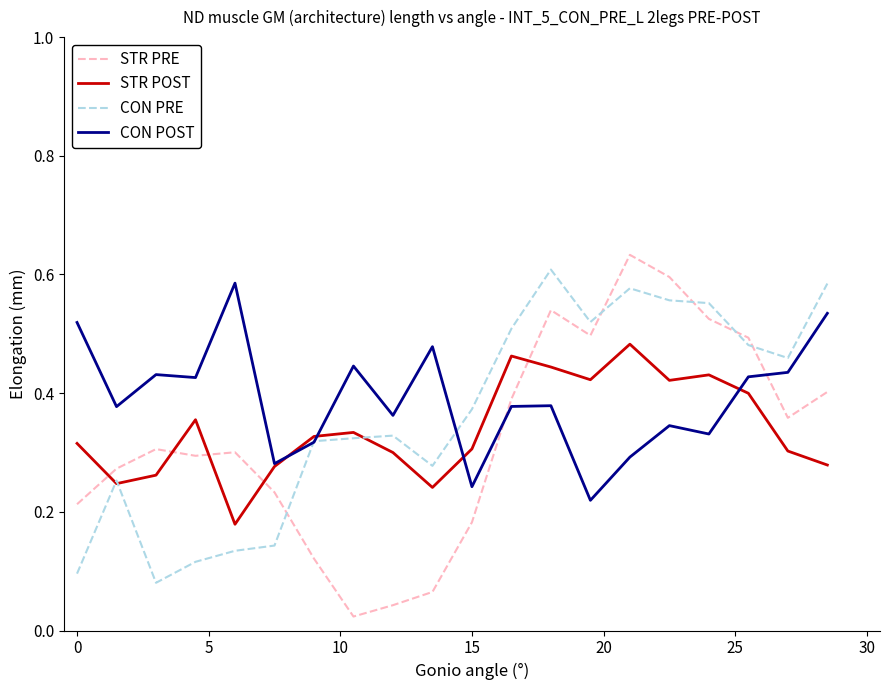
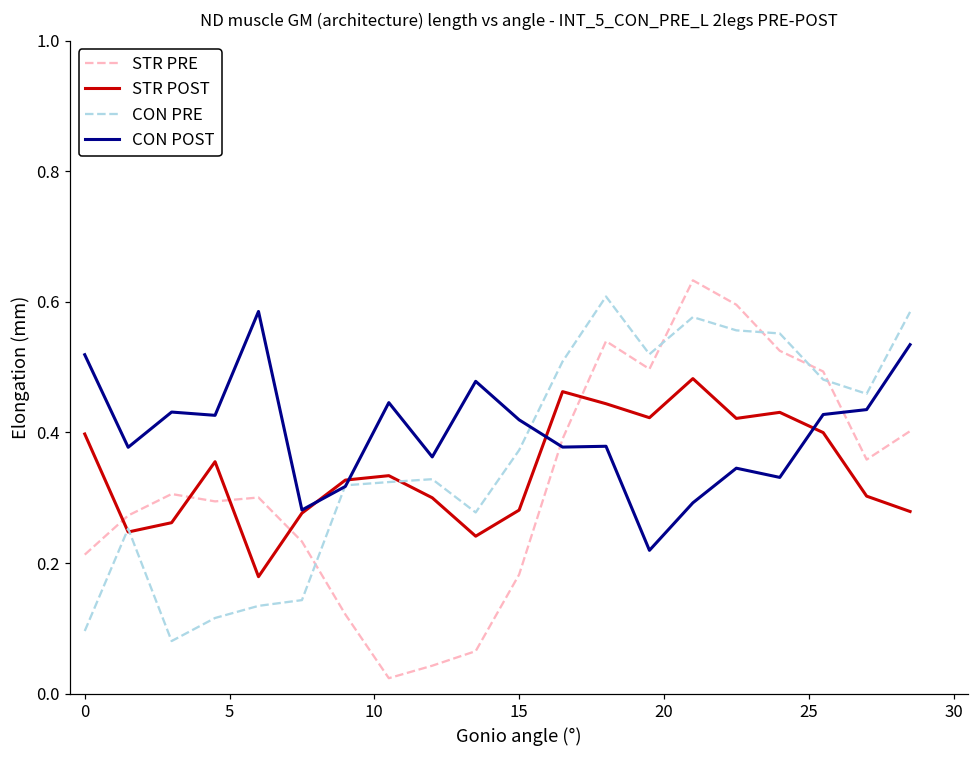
  {
    "STR PRE": {
      "0": 0.21,
      "15": 0.18
    },
    "STR POST": {
-     "0": 0.32,
-     "15": 0.31
+     "0": 0.40,
+     "15": 0.28
    },
    "CON PRE": {
      "0": 0.10,
      "15": 0.37
    },
    "CON POST": {
      "0": 0.52,
-     "15": 0.24
+     "15": 0.42
    }
  }
